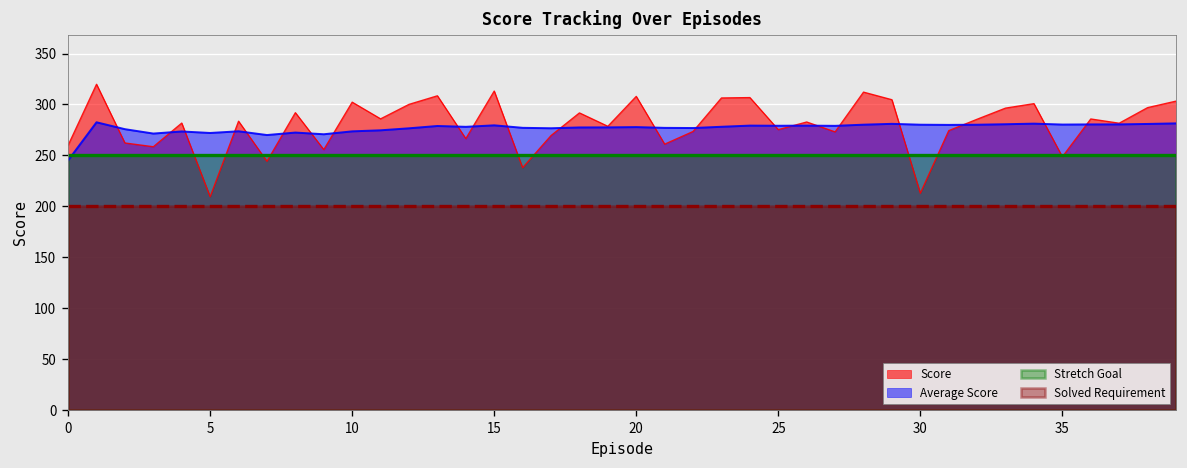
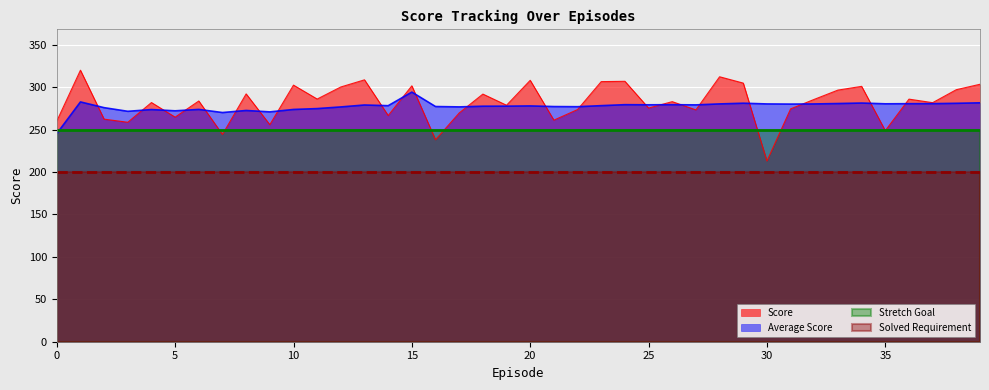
  {
    "Score": {
      "0": 260,
-     "5": 210,
+     "5": 260,
      "10": 300,
-     "15": 310,
+     "15": 300,
      "20": 310,
      "25": 280,
      "30": 210
    },
    "Average Score": {
      "0": 250,
      "5": 270,
      "10": 270,
-     "15": 280,
+     "15": 290,
      "20": 280,
      "25": 280,
      "30": 280,
      "35": 280
    },
    "Stretch Goal": {
      "0": 250,
      "5": 250,
      "10": 250,
      "15": 250,
      "20": 250,
      "25": 250,
      "30": 250
    },
    "Solved Requirement": {
      "0": 200,
      "5": 200,
      "10": 200,
      "15": 200,
      "20": 200,
      "25": 200,
      "30": 200,
      "35": 200
    }
  }
